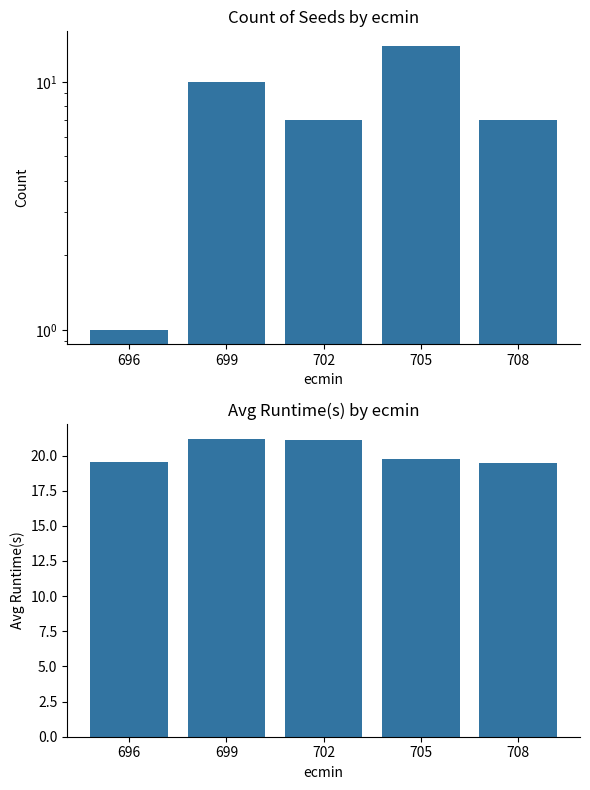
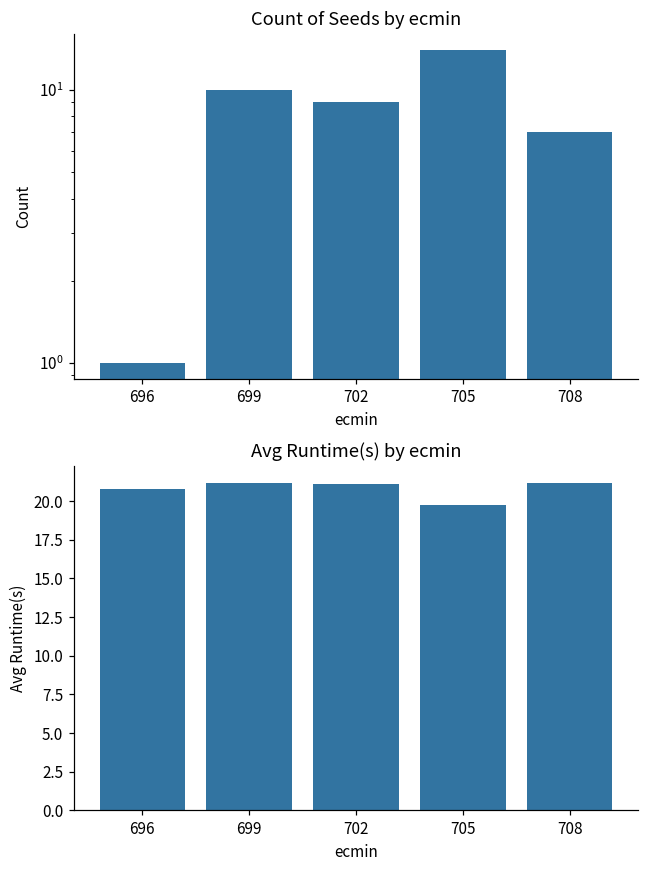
  {
    "Count of Seeds by ecmin": {
      "696": 1,
      "699": 10,
-     "702": 7,
+     "702": 9,
      "705": 14,
      "708": 7
    },
    "Avg Runtime(s) by ecmin": {
-     "696": 19.5,
+     "696": 20.8,
      "699": 21.2,
      "702": 21.1,
      "705": 19.7,
-     "708": 19.5
+     "708": 21.2
    }
  }
